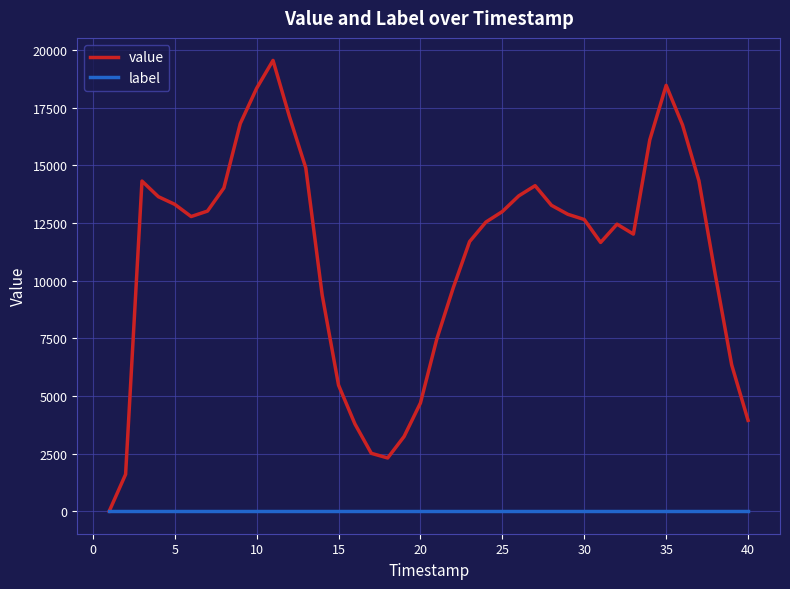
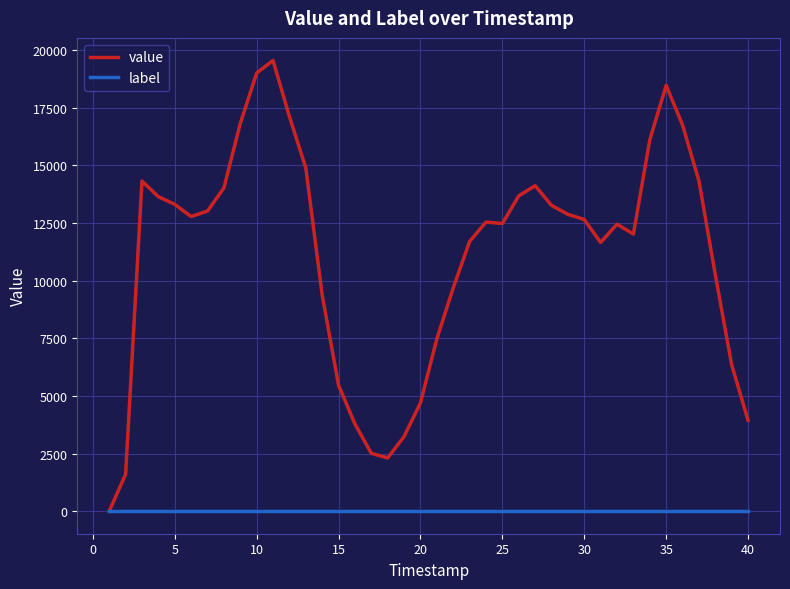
  {
    "value": {
      "5": 13300,
-     "10": 18400,
+     "10": 19000,
      "15": 5500,
      "20": 4700,
-     "25": 13000,
+     "25": 12500,
      "30": 12700,
      "35": 18500,
      "40": 3900
    },
    "label": {
      "5": 0,
      "10": 0,
      "15": 0,
      "20": 0,
      "25": 0,
      "30": 0,
      "35": 0,
      "40": 0
    }
  }
